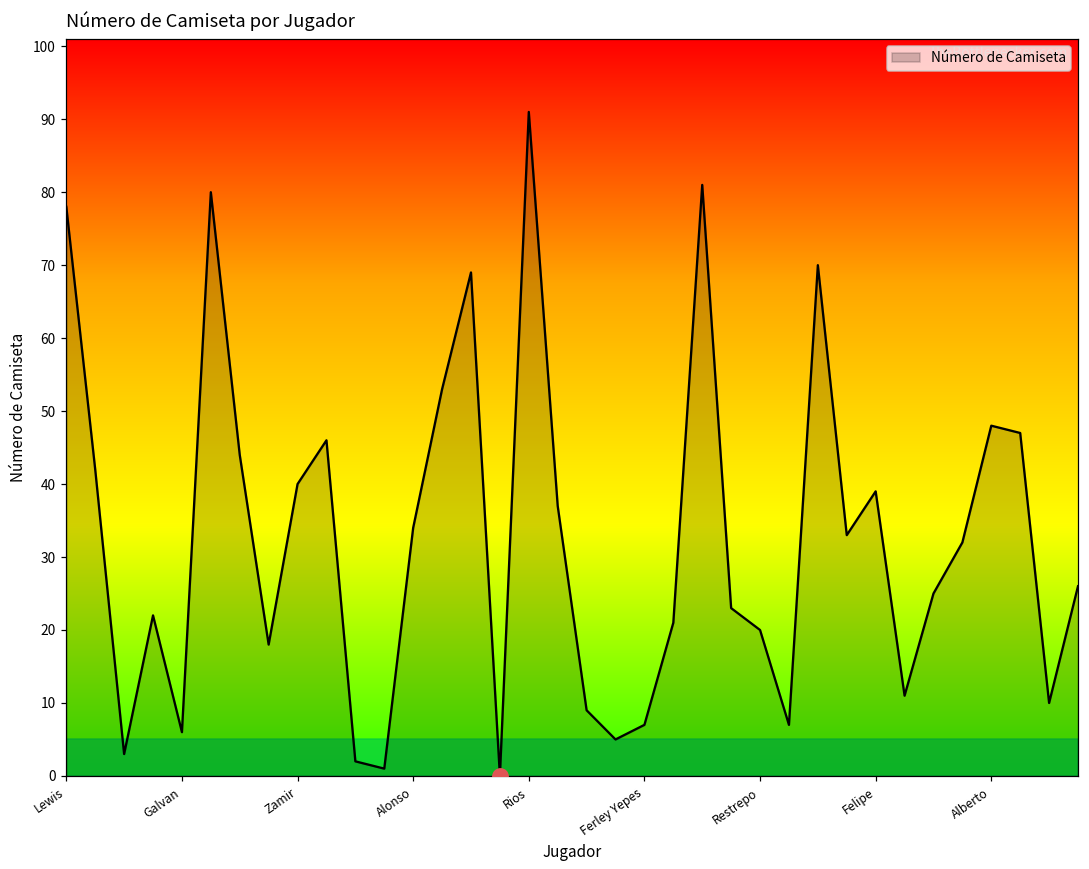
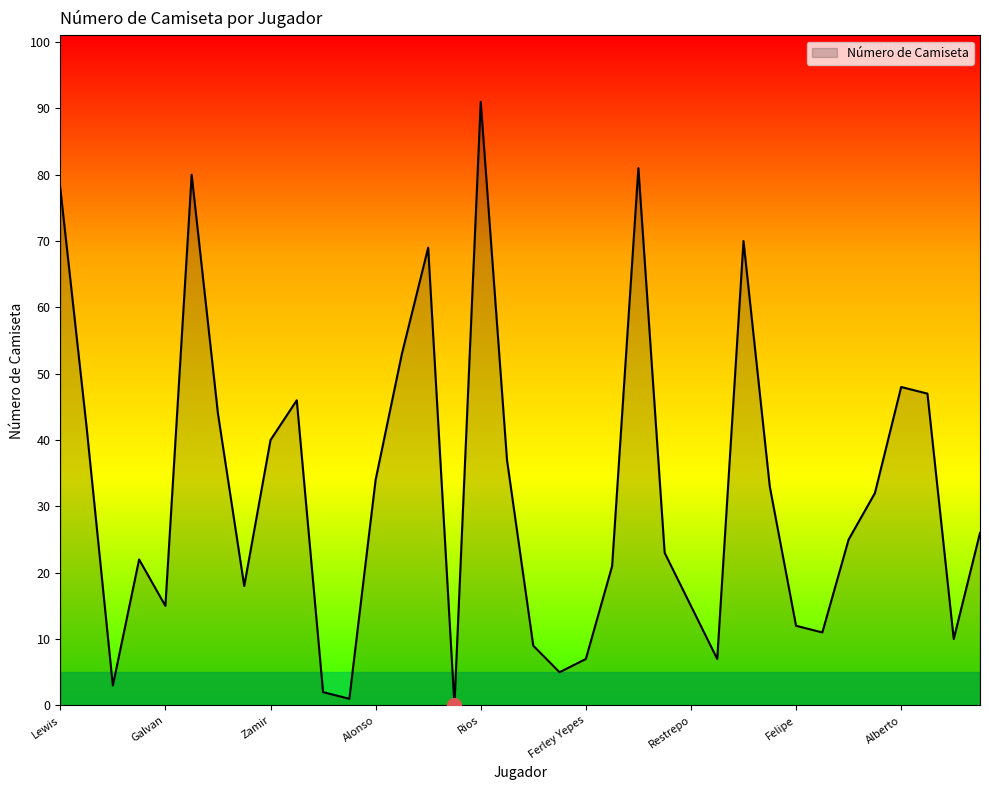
  {
    "Número de Camiseta": {
      "Lewis": 78,
-     "Galvan": 6,
+     "Galvan": 15,
      "Zamir": 40,
      "Alonso": 34,
      "Rios": 91,
      "Ferley Yepes": 7,
-     "Restrepo": 20,
-     "Felipe": 39,
+     "Restrepo": 15,
+     "Felipe": 12,
      "Alberto": 48
    }
  }
